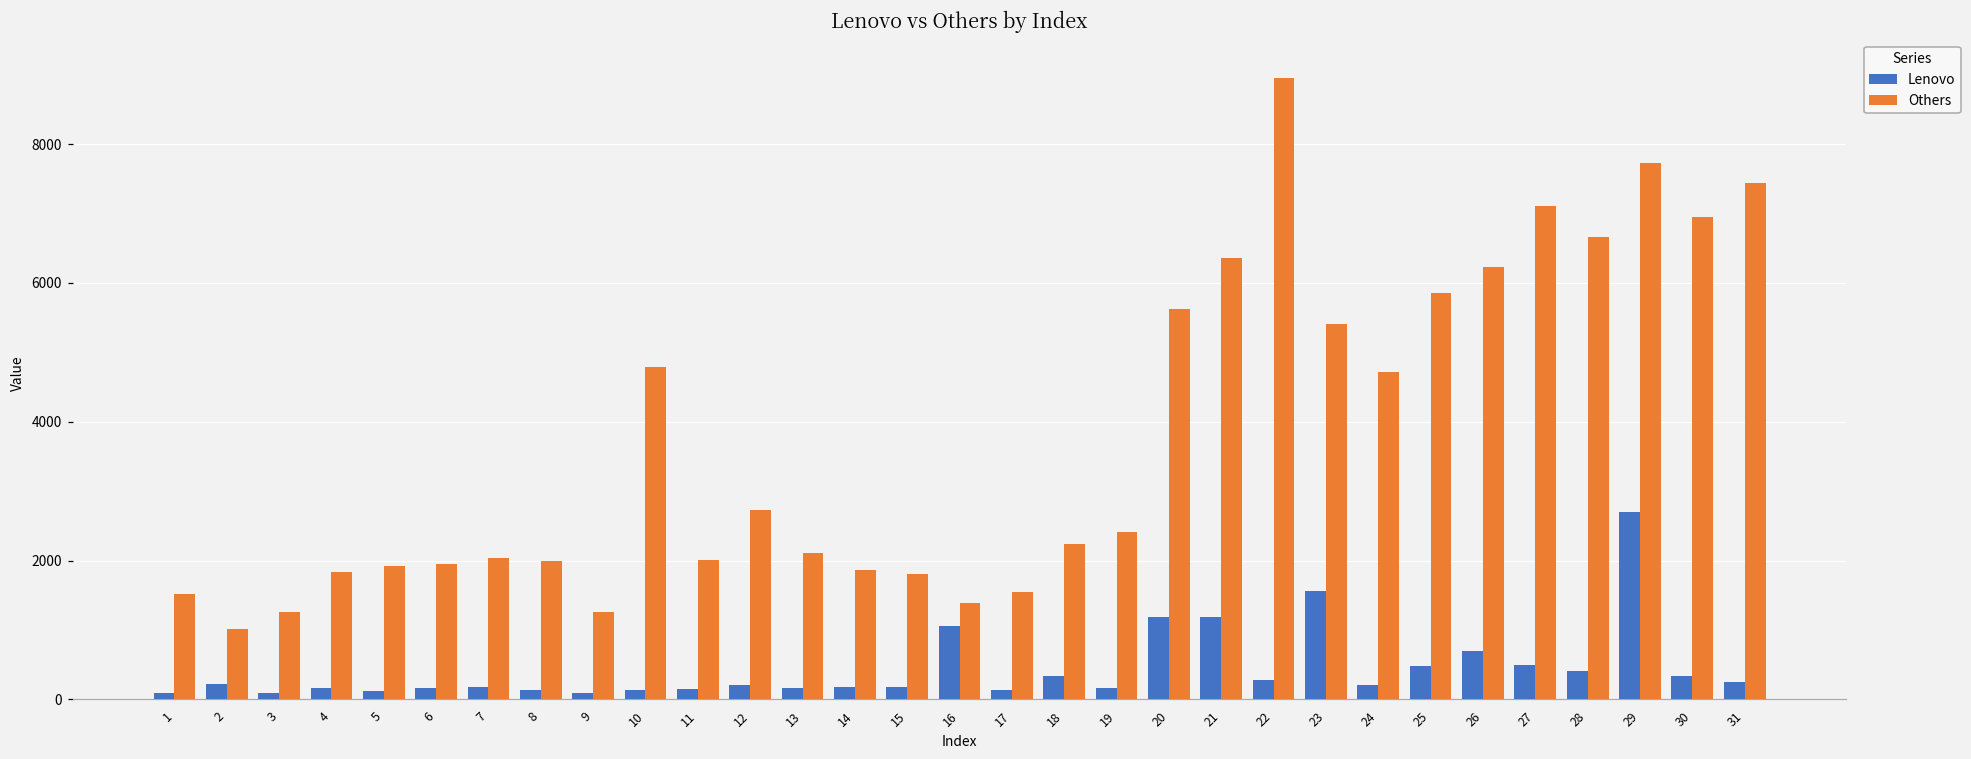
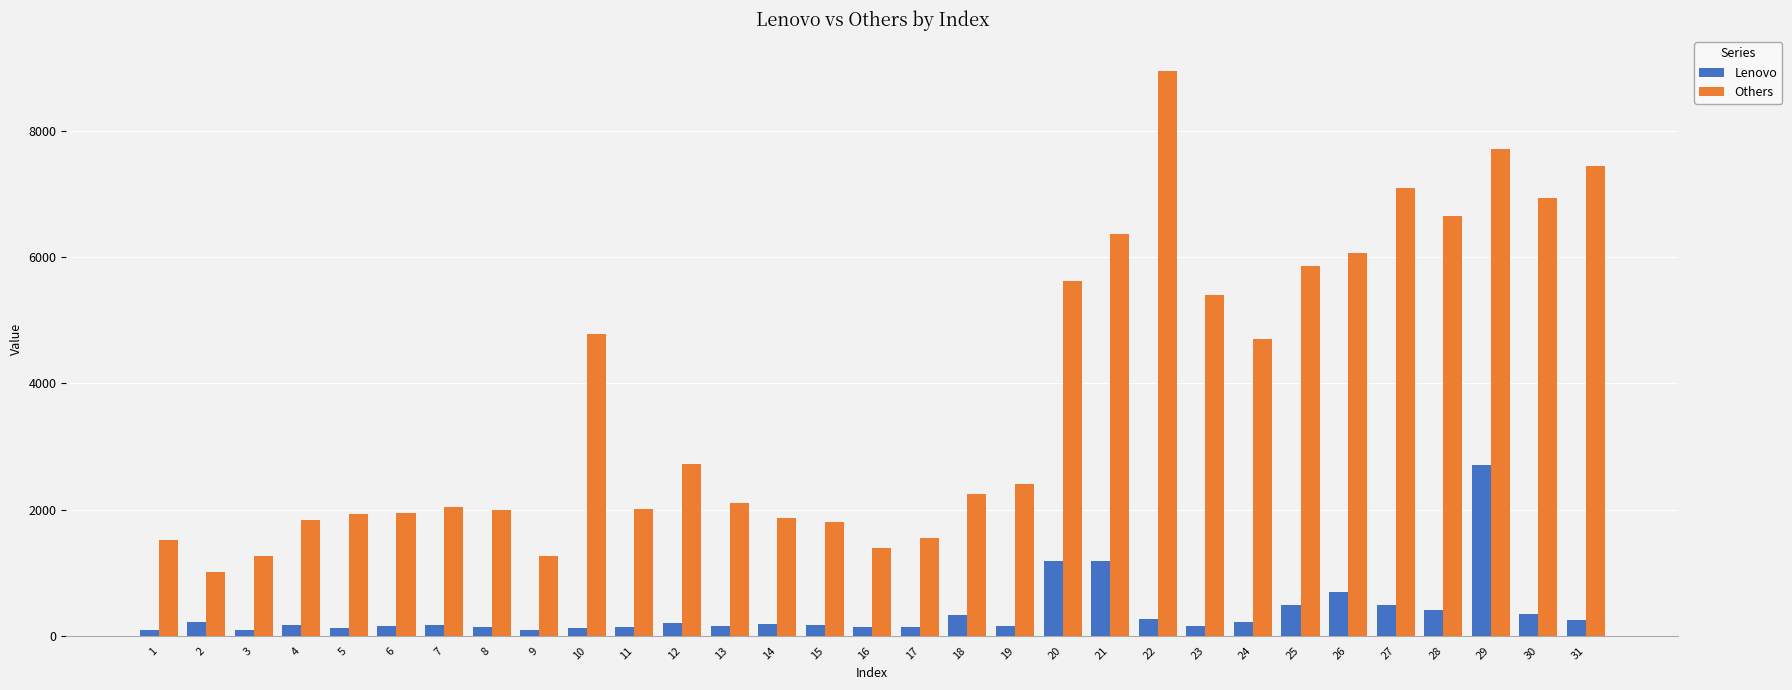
  {
    "Lenovo": {
      "1": 100,
      "2": 200,
      "3": 100,
      "4": 200,
      "5": 100,
      "6": 200,
      "7": 200,
      "8": 100,
      "9": 100,
      "10": 100,
      "11": 100,
      "12": 200,
      "13": 200,
      "14": 200,
      "15": 200,
-     "16": 1100,
+     "16": 100,
      "17": 100,
      "18": 300,
      "19": 200,
      "20": 1200,
      "21": 1200,
      "22": 300,
-     "23": 1600,
+     "23": 200,
      "24": 200,
      "25": 500,
      "26": 700,
      "27": 500,
      "28": 400,
      "29": 2700,
      "30": 300,
      "31": 300
    },
    "Others": {
      "1": 1500,
      "2": 1000,
      "3": 1300,
      "4": 1800,
      "5": 1900,
      "6": 2000,
      "7": 2000,
      "8": 2000,
      "9": 1300,
      "10": 4800,
      "11": 2000,
      "12": 2700,
      "13": 2100,
      "14": 1900,
      "15": 1800,
      "16": 1400,
      "17": 1600,
      "18": 2200,
      "19": 2400,
      "20": 5600,
      "21": 6400,
      "22": 9000,
      "23": 5400,
      "24": 4700,
      "25": 5900,
-     "26": 6200,
+     "26": 6100,
      "27": 7100,
      "28": 6700,
      "29": 7700,
      "30": 6900,
      "31": 7400
    }
  }
